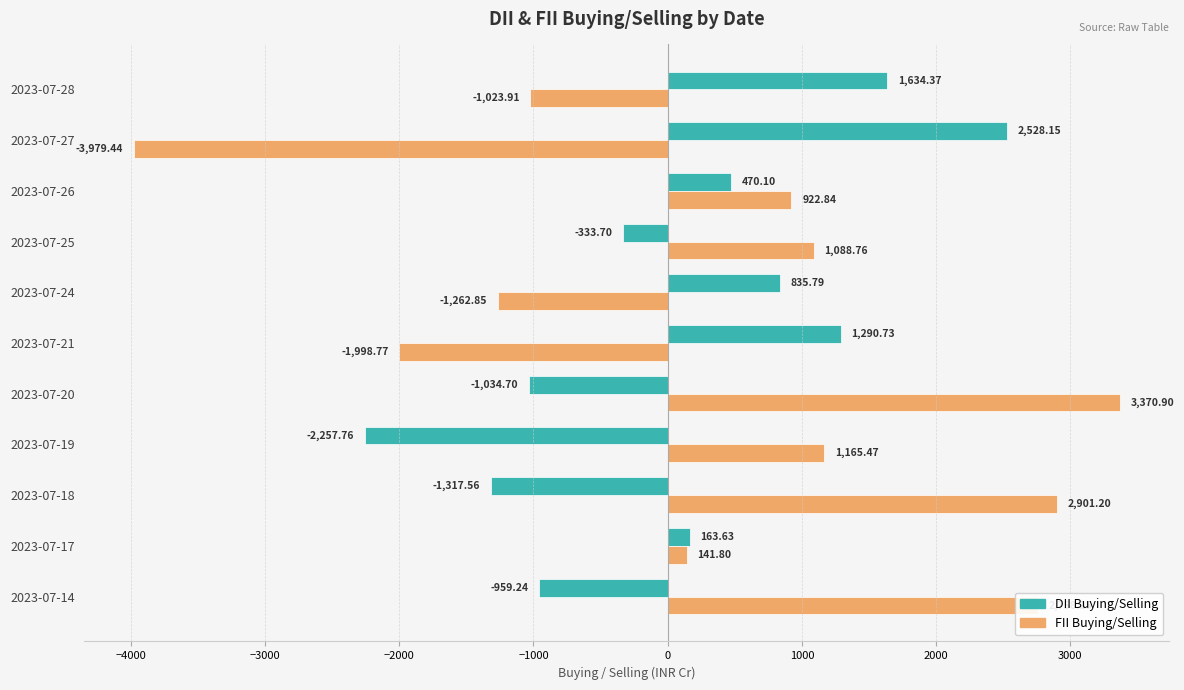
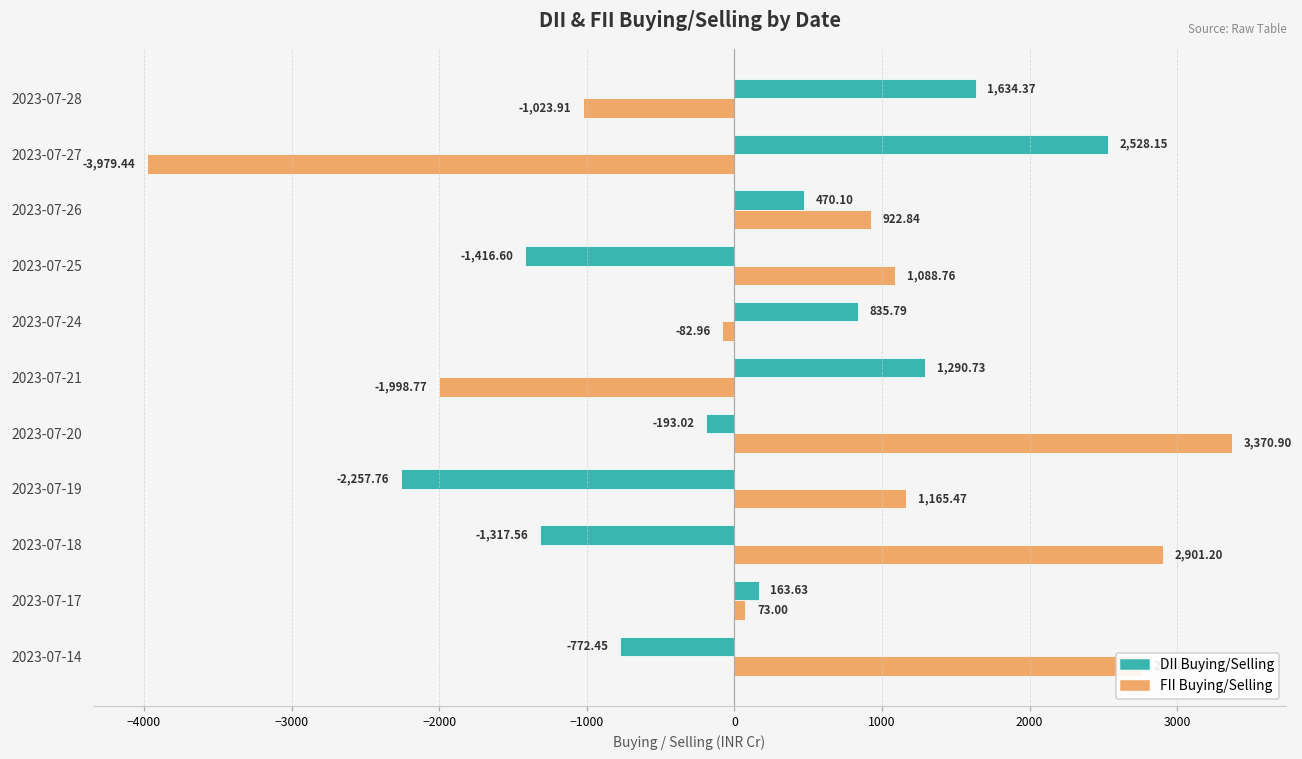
  {
    "DII Buying/Selling": {
      "2023-07-28": "1,634.37",
      "2023-07-27": "2,528.15",
      "2023-07-26": "470.10",
-     "2023-07-25": "-333.70",
+     "2023-07-25": "-1,416.60",
      "2023-07-24": "835.79",
      "2023-07-21": "1,290.73",
-     "2023-07-20": "-1,034.70",
+     "2023-07-20": "-193.02",
      "2023-07-19": "-2,257.76",
      "2023-07-18": "-1,317.56",
      "2023-07-17": "163.63",
-     "2023-07-14": "-959.24"
+     "2023-07-14": "-772.45"
    },
    "FII Buying/Selling": {
      "2023-07-28": "-1,023.91",
      "2023-07-27": "-3,979.44",
      "2023-07-26": "922.84",
      "2023-07-25": "1,088.76",
-     "2023-07-24": "-1,262.85",
+     "2023-07-24": "-82.96",
      "2023-07-21": "-1,998.77",
      "2023-07-20": "3,370.90",
      "2023-07-19": "1,165.47",
      "2023-07-18": "2,901.20",
-     "2023-07-17": "141.80"
+     "2023-07-17": "73.00"
    }
  }
